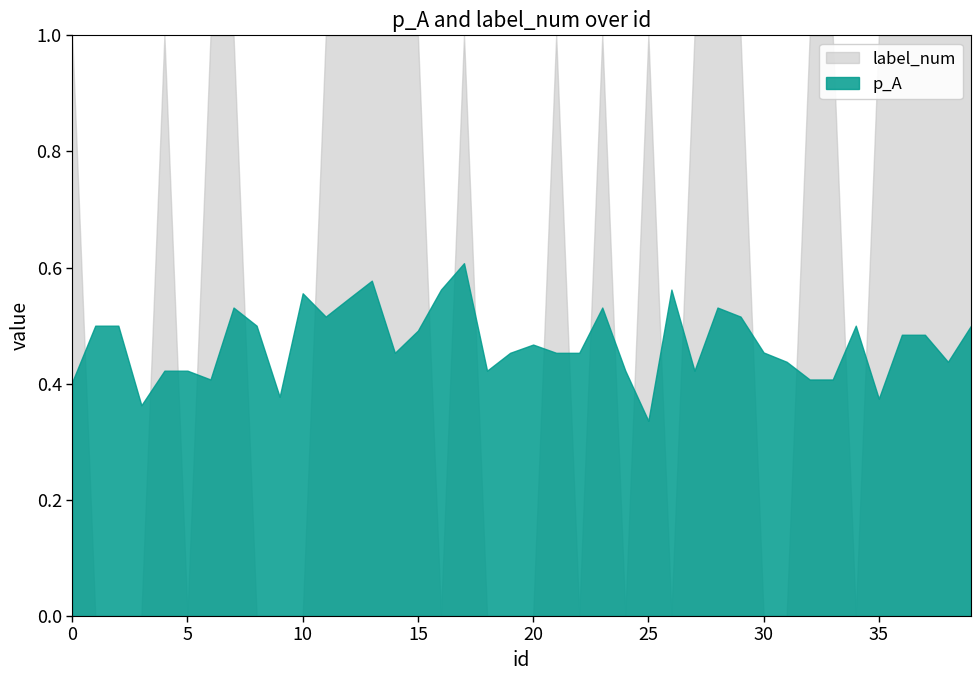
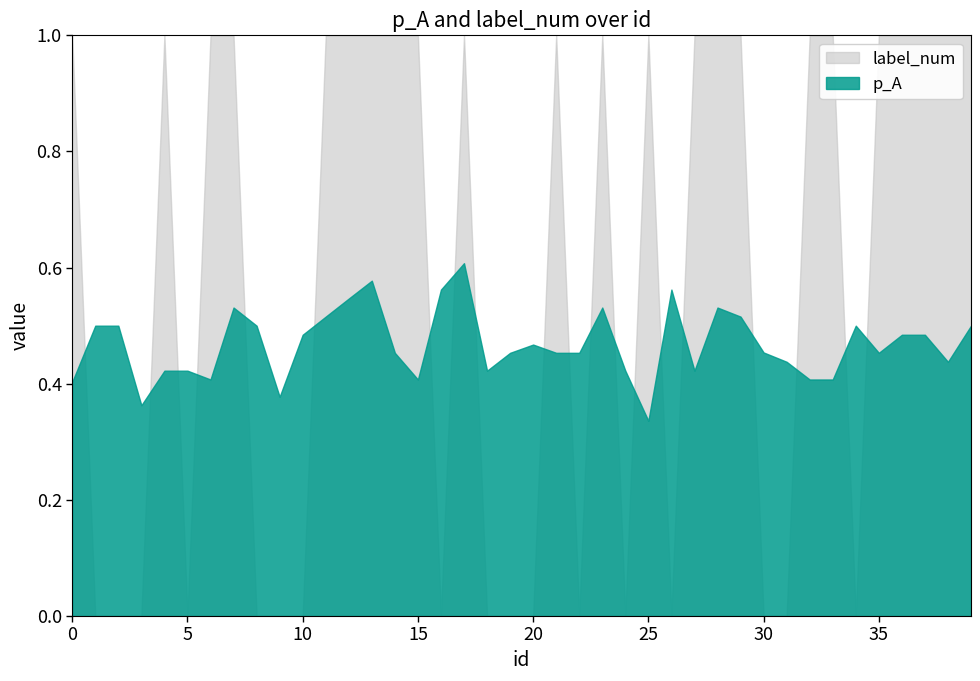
  {
    "label_num": {
      "0": 1.00,
      "5": 0.00,
      "10": 0.00,
      "15": 1.00,
      "20": 0.00,
      "25": 1.00,
      "30": 0.00,
      "35": 1.00
    },
    "p_A": {
      "0": 0.40,
      "5": 0.42,
-     "10": 0.56,
-     "15": 0.49,
+     "10": 0.48,
+     "15": 0.41,
      "20": 0.47,
      "25": 0.34,
      "30": 0.45,
-     "35": 0.37
+     "35": 0.45
    }
  }
